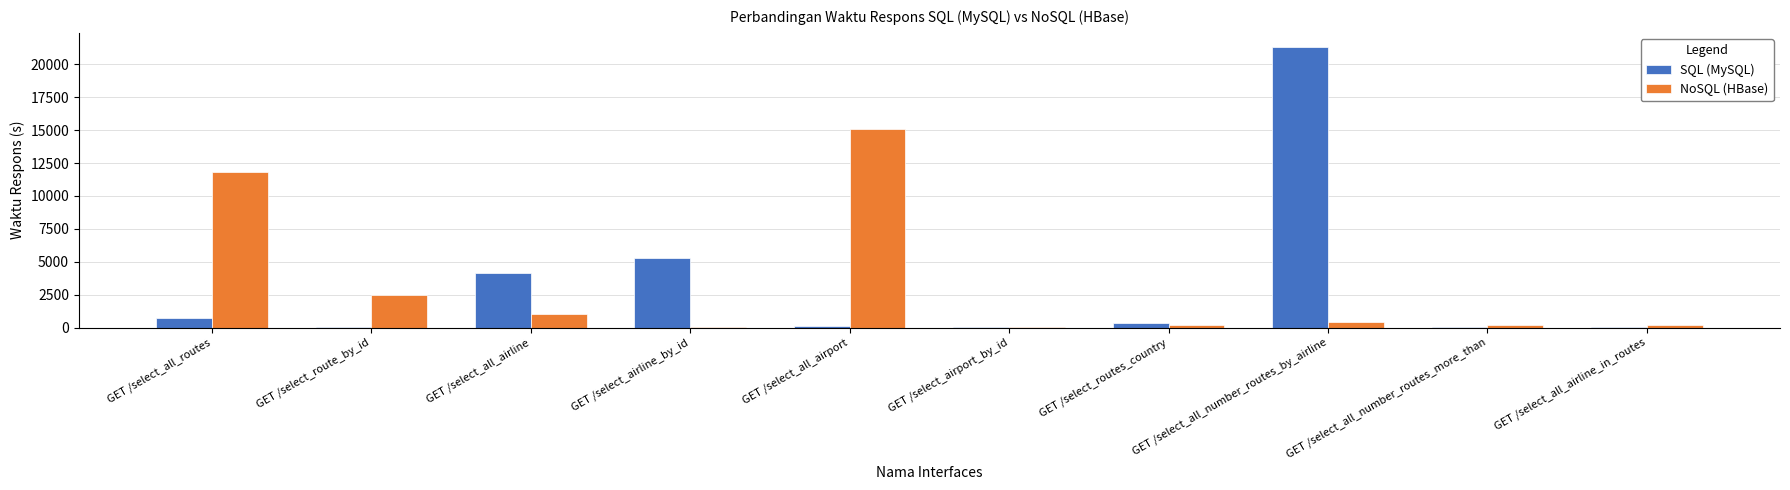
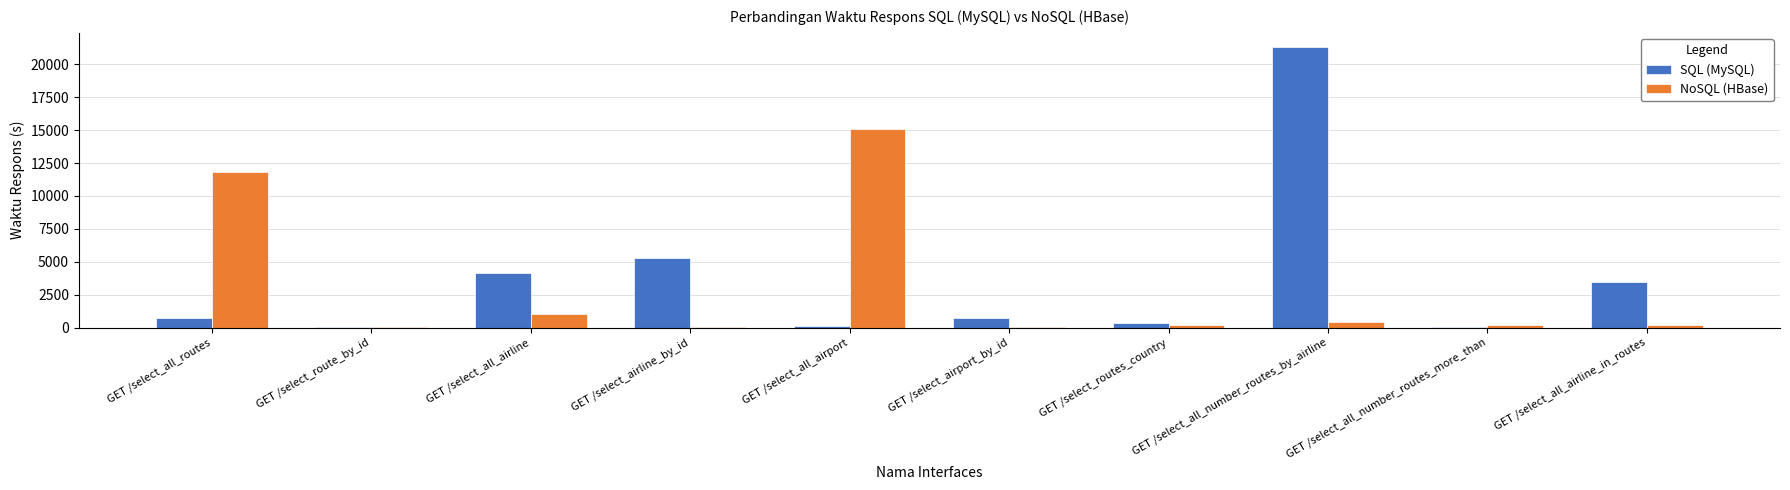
  {
    "SQL (MySQL)": {
      "GET /select_all_routes": 700,
      "GET /select_all_airline": 4200,
      "GET /select_airline_by_id": 5300,
-     "GET /select_airport_by_id": 0,
+     "GET /select_airport_by_id": 700,
      "GET /select_routes_country": 300,
      "GET /select_all_number_routes_by_airline": 21300,
-     "GET /select_all_airline_in_routes": 100
+     "GET /select_all_airline_in_routes": 3500
    },
    "NoSQL (HBase)": {
      "GET /select_all_routes": 11800,
-     "GET /select_route_by_id": 2500,
+     "GET /select_route_by_id": 100,
      "GET /select_all_airline": 1000,
      "GET /select_all_airport": 15100,
      "GET /select_routes_country": 200,
      "GET /select_all_number_routes_by_airline": 500,
      "GET /select_all_number_routes_more_than": 200,
      "GET /select_all_airline_in_routes": 200
    }
  }
